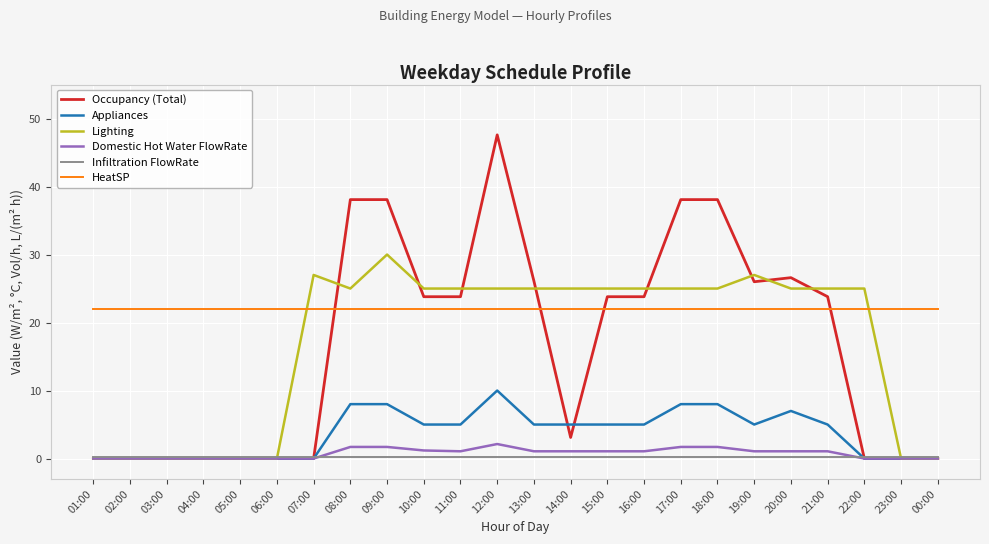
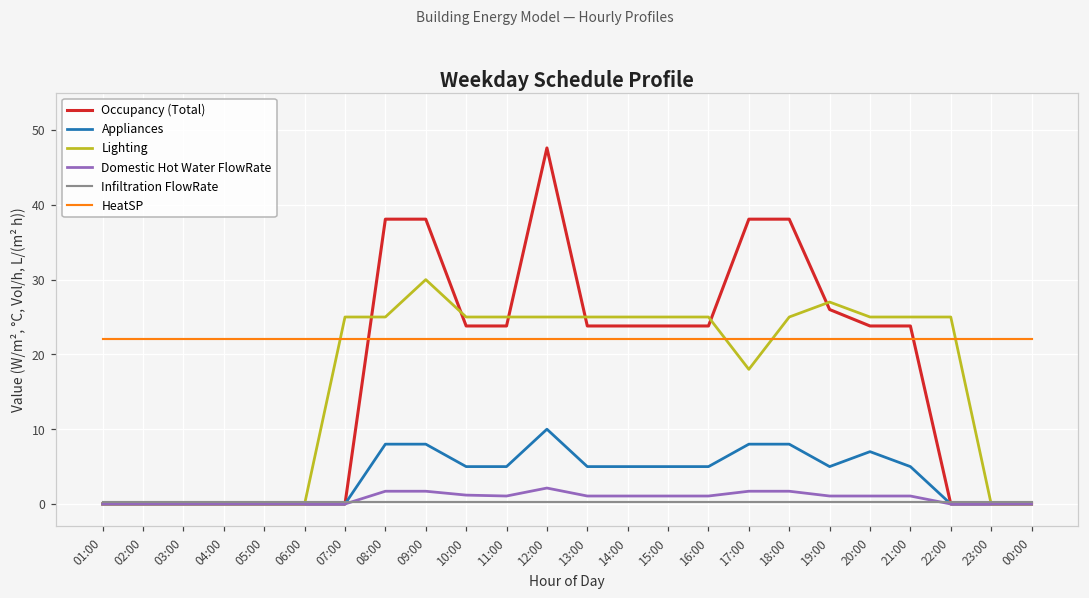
  {
    "Occupancy (Total)": {
      "08:00": 38,
      "09:00": 38,
      "10:00": 24,
      "11:00": 24,
      "12:00": 48,
-     "13:00": 26,
-     "14:00": 3,
+     "13:00": 24,
+     "14:00": 24,
      "15:00": 24,
      "16:00": 24,
      "17:00": 38,
      "18:00": 38,
      "19:00": 26,
-     "20:00": 27,
+     "20:00": 24,
      "21:00": 24
    },
    "Appliances": {
      "08:00": 8,
      "09:00": 8,
      "10:00": 5,
      "11:00": 5,
      "12:00": 10,
      "13:00": 5,
      "14:00": 5,
      "15:00": 5,
      "16:00": 5,
      "17:00": 8,
      "18:00": 8,
      "19:00": 5,
      "20:00": 7,
      "21:00": 5
    },
    "Lighting": {
-     "07:00": 27,
+     "07:00": 25,
      "08:00": 25,
      "09:00": 30,
      "10:00": 25,
      "11:00": 25,
      "12:00": 25,
      "13:00": 25,
      "14:00": 25,
      "15:00": 25,
      "16:00": 25,
-     "17:00": 25,
+     "17:00": 18,
      "18:00": 25,
      "19:00": 27,
      "20:00": 25,
      "21:00": 25,
      "22:00": 25
    },
    "Domestic Hot Water FlowRate": {
      "08:00": 2,
      "09:00": 2,
      "10:00": 1,
      "11:00": 1,
      "12:00": 2,
      "13:00": 1,
      "14:00": 1,
      "15:00": 1,
      "16:00": 1,
      "17:00": 2,
      "18:00": 2,
      "19:00": 1,
      "20:00": 1,
      "21:00": 1
    },
    "Infiltration FlowRate": {
      "08:00": 0,
      "09:00": 0,
      "10:00": 0,
      "11:00": 0,
      "12:00": 0,
      "13:00": 0,
      "14:00": 0,
      "15:00": 0,
      "16:00": 0,
      "17:00": 0,
      "18:00": 0,
      "19:00": 0,
      "20:00": 0,
      "21:00": 0
    },
    "HeatSP": {
      "01:00": 22,
      "02:00": 22,
      "03:00": 22,
      "04:00": 22,
      "05:00": 22,
      "06:00": 22,
      "07:00": 22,
      "08:00": 22,
      "09:00": 22,
      "10:00": 22,
      "11:00": 22,
      "12:00": 22,
      "13:00": 22,
      "14:00": 22,
      "15:00": 22,
      "16:00": 22,
      "17:00": 22,
      "18:00": 22,
      "19:00": 22,
      "20:00": 22,
      "21:00": 22,
      "22:00": 22,
      "23:00": 22,
      "00:00": 22
    }
  }
